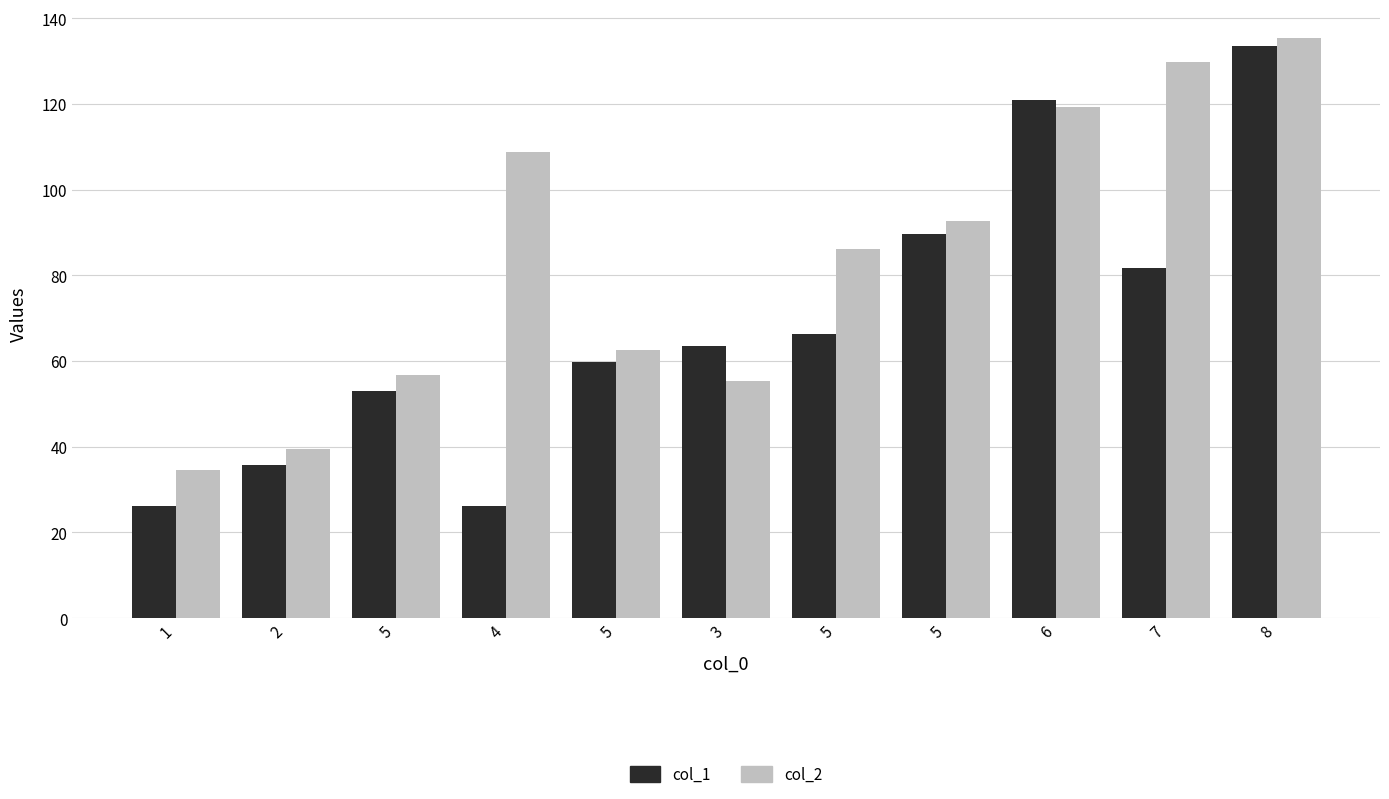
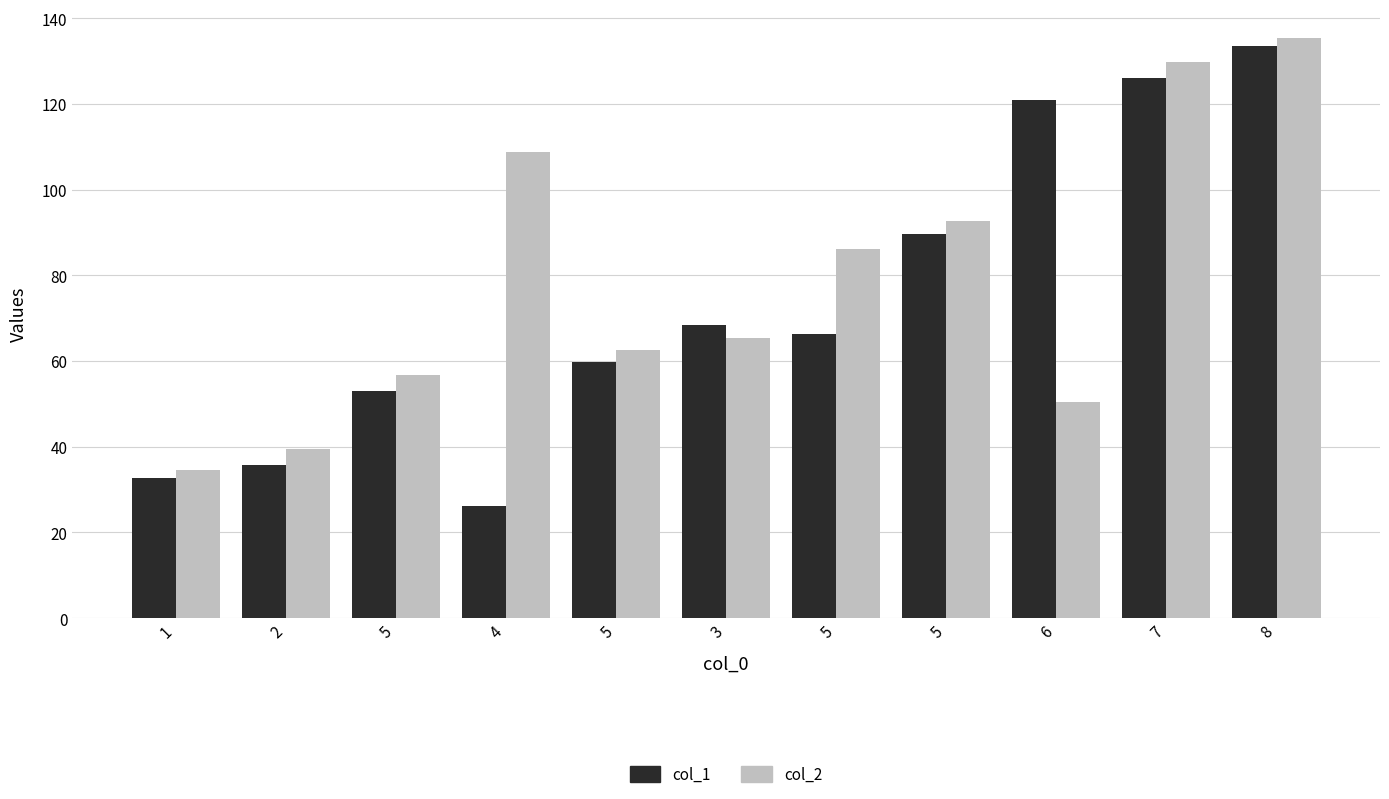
  {
    "col_1": {
-     "1": 26,
+     "1": 33,
      "2": 36,
      "4": 26,
-     "3": 64,
+     "3": 68,
      "6": 121,
-     "7": 82,
+     "7": 126,
      "8": 134
    },
    "col_2": {
      "1": 35,
      "2": 40,
      "4": 109,
-     "3": 55,
-     "6": 119,
+     "3": 65,
+     "6": 50,
      "7": 130,
      "8": 135
    }
  }
